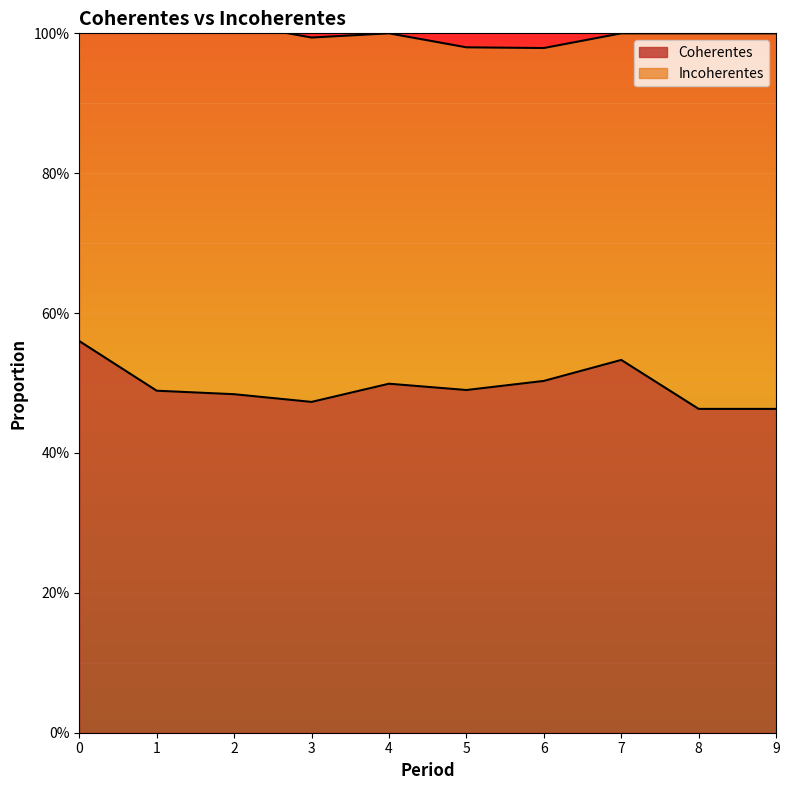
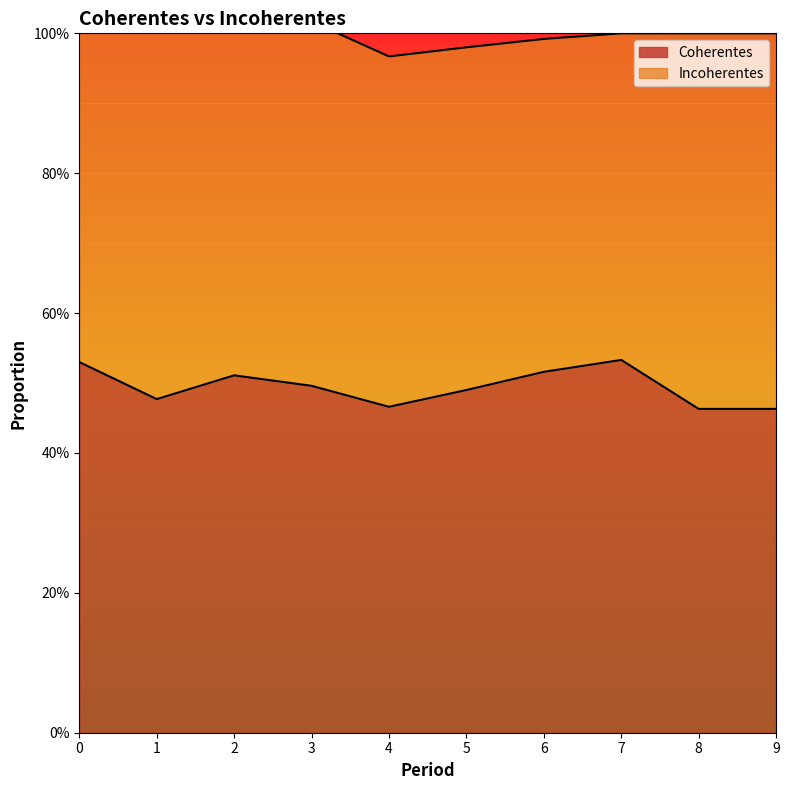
  {
    "Coherentes": {
-     "0": "56%",
-     "1": "49%",
-     "2": "48%",
-     "3": "47%",
-     "4": "50%",
+     "0": "53%",
+     "1": "48%",
+     "2": "51%",
+     "3": "50%",
+     "4": "47%",
      "5": "49%",
-     "6": "50%",
+     "6": "52%",
      "7": "53%",
      "8": "46%",
      "9": "46%"
    },
    "Incoherentes": {
      "4": "50%",
      "5": "49%",
      "6": "48%",
      "7": "47%",
      "8": "54%",
      "9": "54%"
    }
  }
